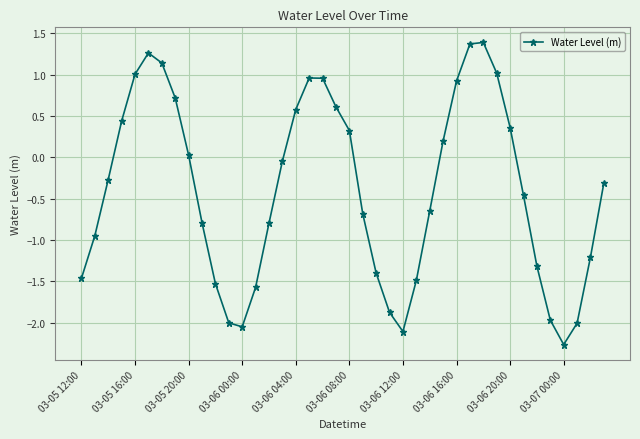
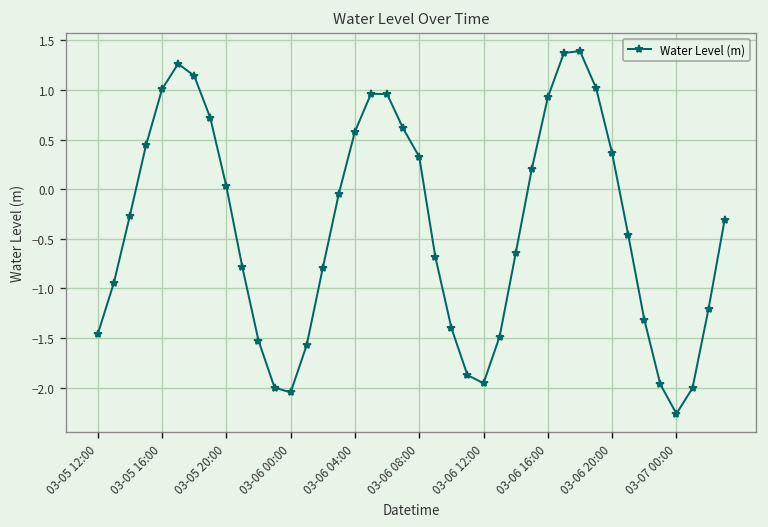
  {
    "03-05 12:00": -1.5,
    "03-05 16:00": 1.0,
    "03-05 20:00": 0.0,
    "03-06 00:00": -2.0,
    "03-06 04:00": 0.6,
    "03-06 08:00": 0.3,
-   "03-06 12:00": -2.1,
+   "03-06 12:00": -2.0,
    "03-06 16:00": 0.9,
    "03-06 20:00": 0.4,
    "03-07 00:00": -2.3
  }
